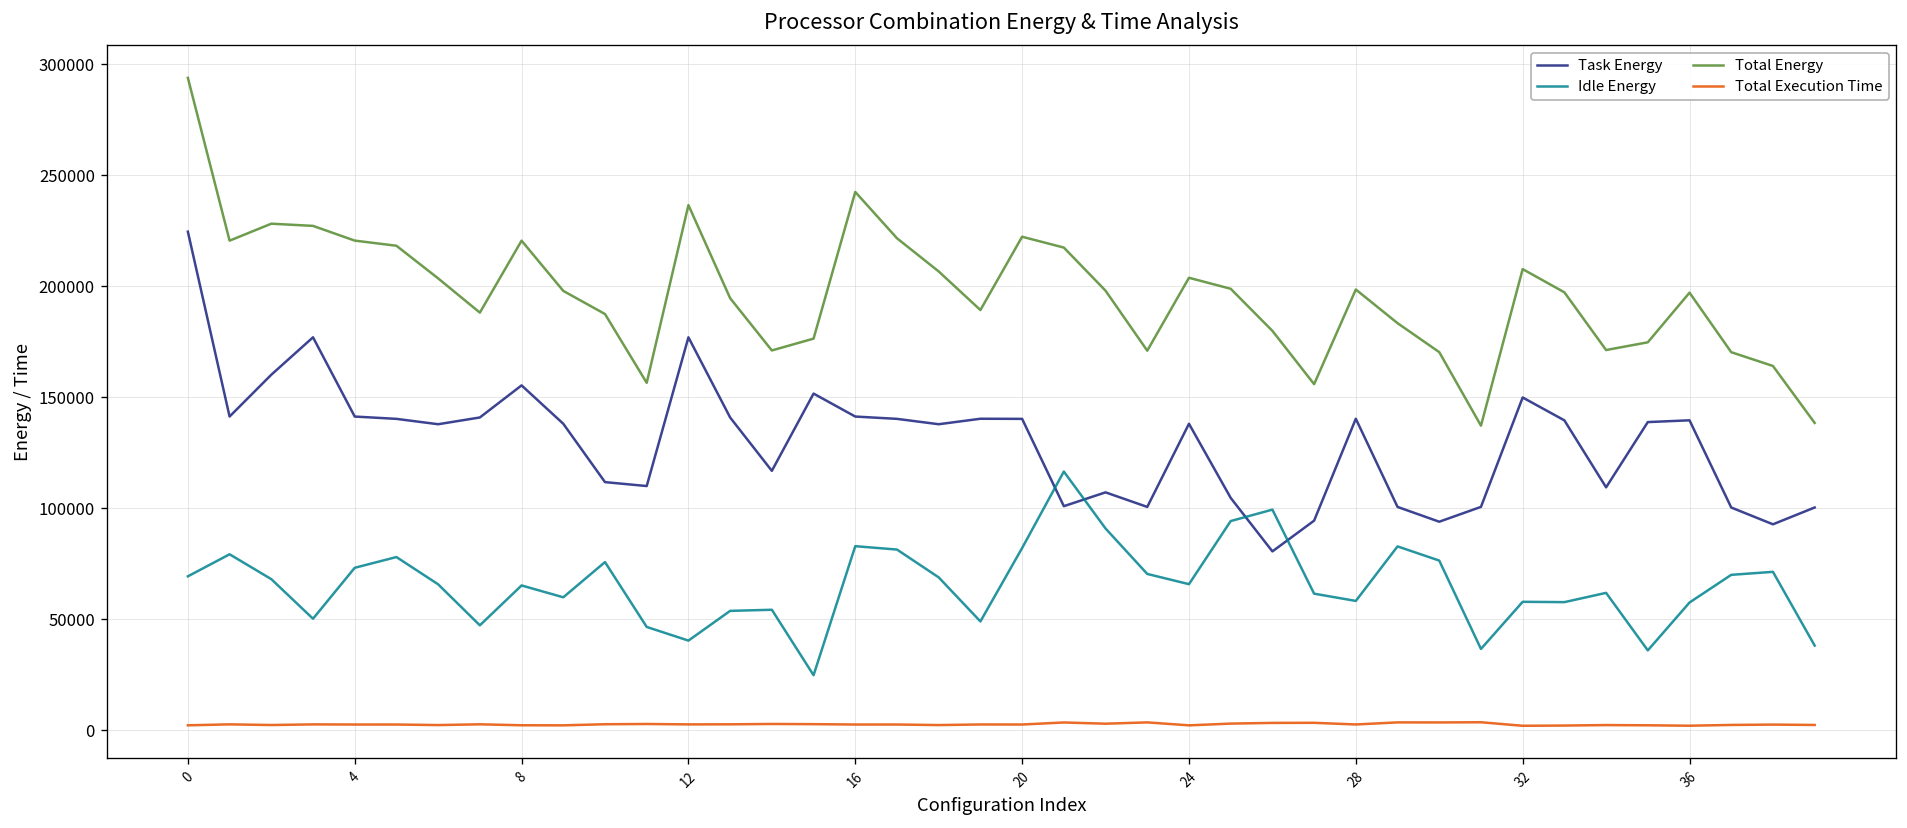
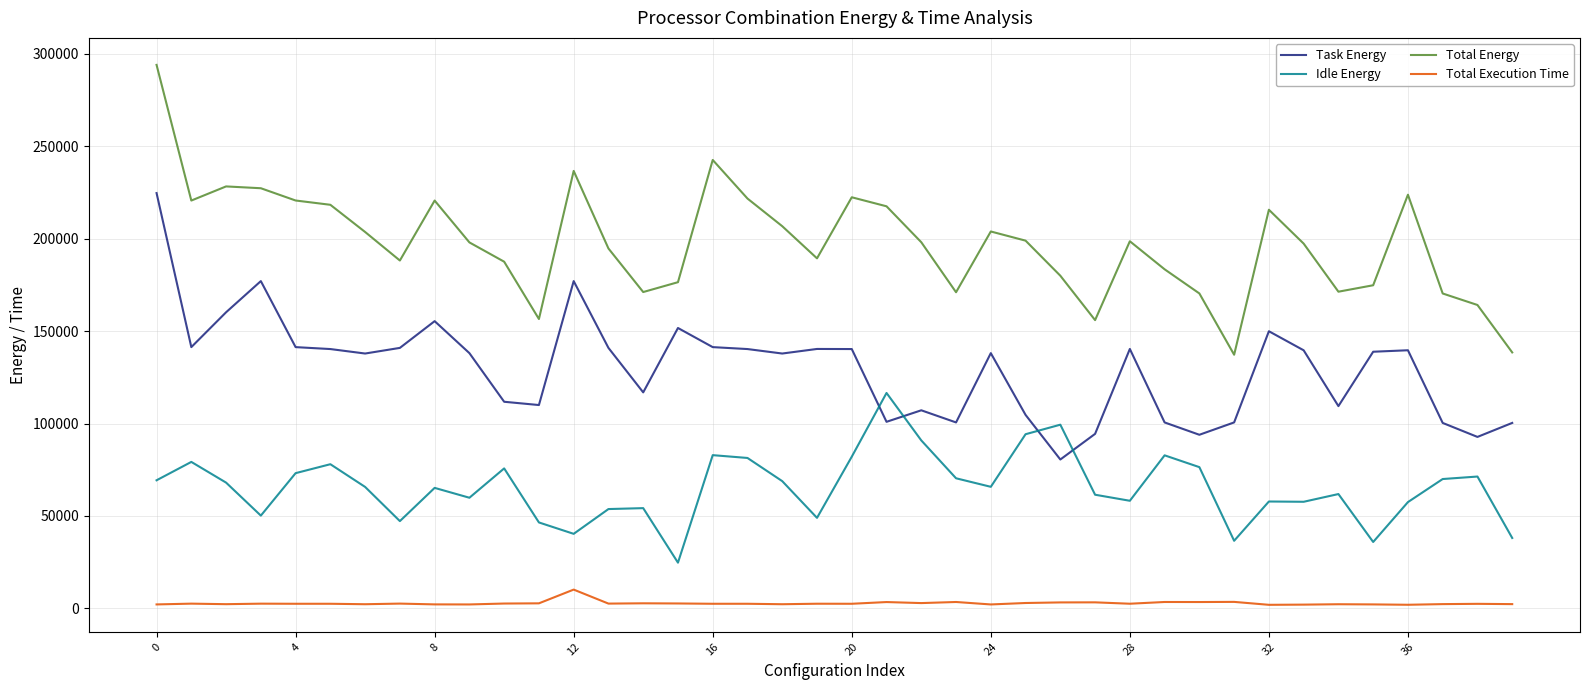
  {
    "Task Energy": {
      "0": 225000,
      "4": 141000,
      "8": 155000,
      "12": 177000,
      "16": 141000,
      "20": 140000,
      "24": 138000,
      "28": 140000,
      "32": 150000,
      "36": 140000
    },
    "Idle Energy": {
      "0": 69000,
      "4": 73000,
      "8": 65000,
      "12": 40000,
      "16": 83000,
      "20": 82000,
      "24": 66000,
      "28": 58000,
      "32": 58000,
      "36": 58000
    },
    "Total Energy": {
      "0": 294000,
      "4": 221000,
      "8": 221000,
      "12": 237000,
      "16": 243000,
      "20": 222000,
      "24": 204000,
      "28": 199000,
-     "32": 208000,
-     "36": 197000
+     "32": 216000,
+     "36": 224000
    },
    "Total Execution Time": {
      "0": 2000,
      "4": 3000,
      "8": 2000,
-     "12": 3000,
+     "12": 10000,
      "16": 3000,
      "20": 3000,
      "24": 2000,
      "28": 3000,
      "32": 2000,
      "36": 2000
    }
  }
